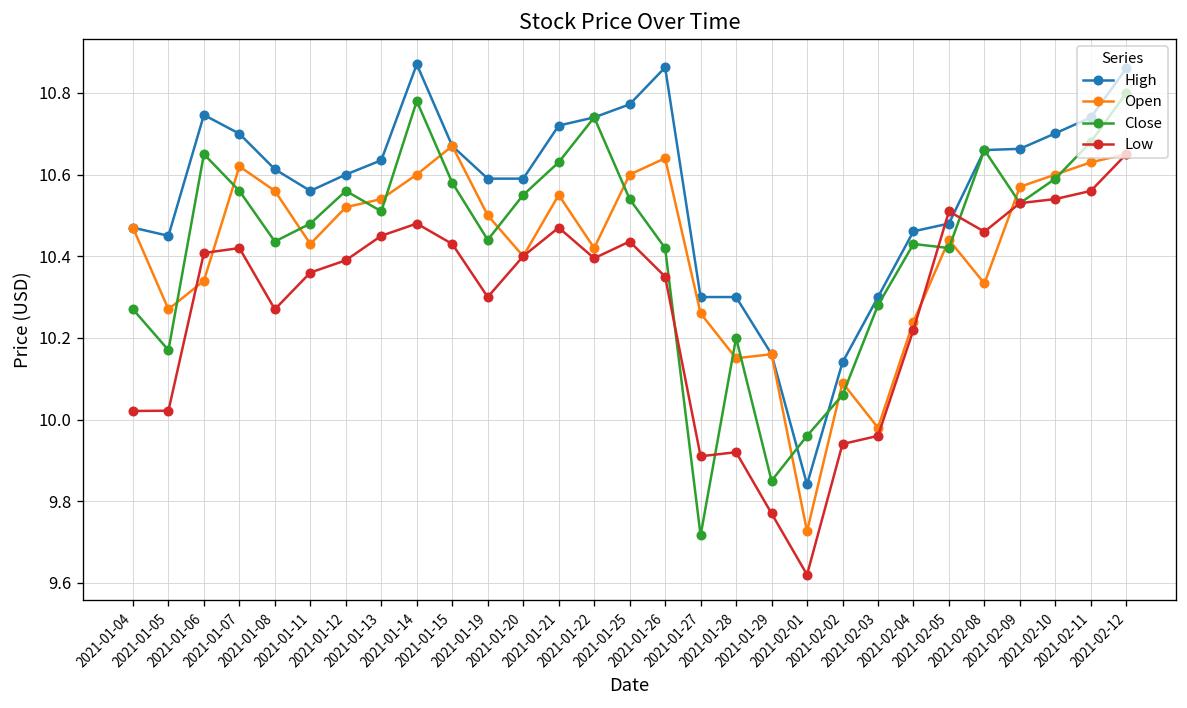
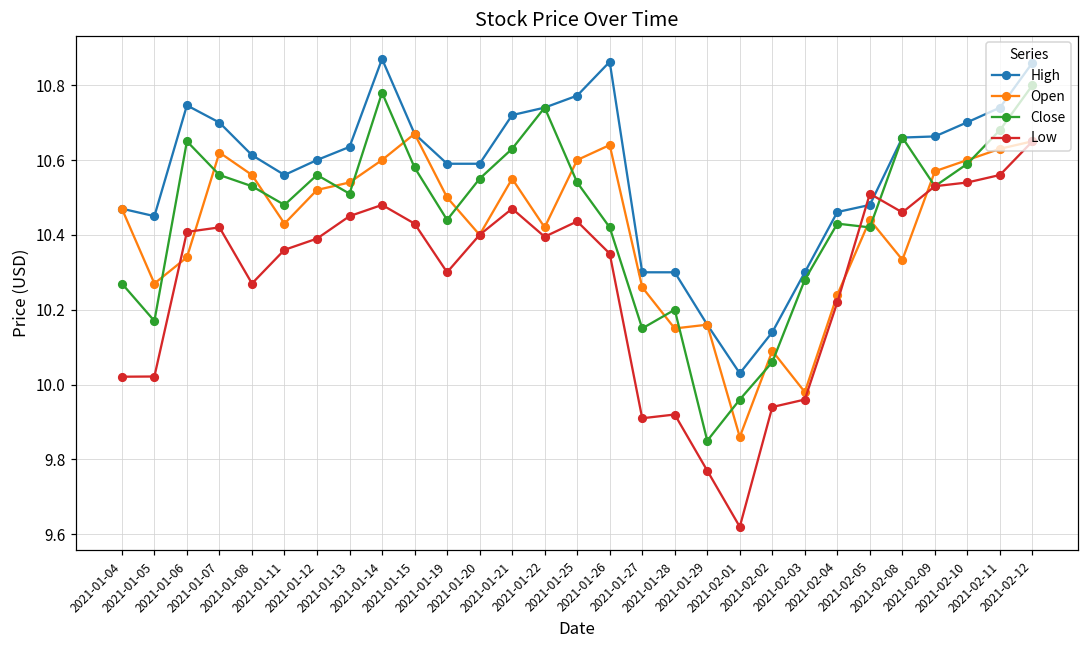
  {
    "High": {
      "2021-01-05": 10.45,
      "2021-01-06": 10.75,
      "2021-01-07": 10.70,
      "2021-01-08": 10.61,
      "2021-01-11": 10.56,
      "2021-01-12": 10.60,
      "2021-01-13": 10.64,
      "2021-01-14": 10.87,
      "2021-01-19": 10.59,
      "2021-01-20": 10.59,
      "2021-01-21": 10.72,
      "2021-01-25": 10.77,
      "2021-01-26": 10.86,
      "2021-01-27": 10.30,
      "2021-01-28": 10.30,
-     "2021-02-01": 9.84,
+     "2021-02-01": 10.03,
      "2021-02-02": 10.14,
      "2021-02-03": 10.30,
      "2021-02-04": 10.46,
      "2021-02-05": 10.48,
      "2021-02-09": 10.66,
      "2021-02-10": 10.70
    },
    "Open": {
      "2021-01-05": 10.27,
      "2021-01-06": 10.34,
      "2021-01-07": 10.62,
      "2021-01-08": 10.56,
      "2021-01-11": 10.43,
      "2021-01-12": 10.52,
      "2021-01-13": 10.54,
      "2021-01-14": 10.60,
      "2021-01-19": 10.50,
      "2021-01-21": 10.55,
      "2021-01-22": 10.42,
      "2021-01-25": 10.60,
      "2021-01-26": 10.64,
      "2021-01-27": 10.26,
      "2021-01-28": 10.15,
-     "2021-02-01": 9.73,
+     "2021-02-01": 9.86,
      "2021-02-02": 10.09,
      "2021-02-03": 9.98,
      "2021-02-04": 10.24,
      "2021-02-05": 10.44,
      "2021-02-08": 10.33,
      "2021-02-09": 10.57,
      "2021-02-10": 10.60
    },
    "Close": {
      "2021-01-04": 10.27,
      "2021-01-05": 10.17,
      "2021-01-06": 10.65,
      "2021-01-07": 10.56,
-     "2021-01-08": 10.44,
+     "2021-01-08": 10.53,
      "2021-01-11": 10.48,
      "2021-01-12": 10.56,
      "2021-01-13": 10.51,
      "2021-01-14": 10.78,
      "2021-01-15": 10.58,
      "2021-01-19": 10.44,
      "2021-01-20": 10.55,
      "2021-01-21": 10.63,
      "2021-01-25": 10.54,
      "2021-01-26": 10.42,
-     "2021-01-27": 9.72,
+     "2021-01-27": 10.15,
      "2021-01-28": 10.20,
      "2021-01-29": 9.85,
      "2021-02-01": 9.96,
      "2021-02-02": 10.06,
      "2021-02-03": 10.28,
      "2021-02-04": 10.43,
      "2021-02-05": 10.42,
      "2021-02-10": 10.59
    },
    "Low": {
      "2021-01-04": 10.02,
      "2021-01-05": 10.02,
      "2021-01-06": 10.41,
      "2021-01-07": 10.42,
      "2021-01-08": 10.27,
      "2021-01-11": 10.36,
      "2021-01-12": 10.39,
      "2021-01-13": 10.45,
      "2021-01-14": 10.48,
      "2021-01-15": 10.43,
      "2021-01-19": 10.30,
      "2021-01-21": 10.47,
      "2021-01-22": 10.40,
      "2021-01-25": 10.44,
      "2021-01-26": 10.35,
      "2021-01-27": 9.91,
      "2021-01-28": 9.92,
      "2021-01-29": 9.77,
      "2021-02-01": 9.62,
      "2021-02-02": 9.94,
      "2021-02-03": 9.96,
      "2021-02-04": 10.22,
      "2021-02-05": 10.51,
      "2021-02-08": 10.46,
      "2021-02-10": 10.54,
      "2021-02-11": 10.56
    }
  }
